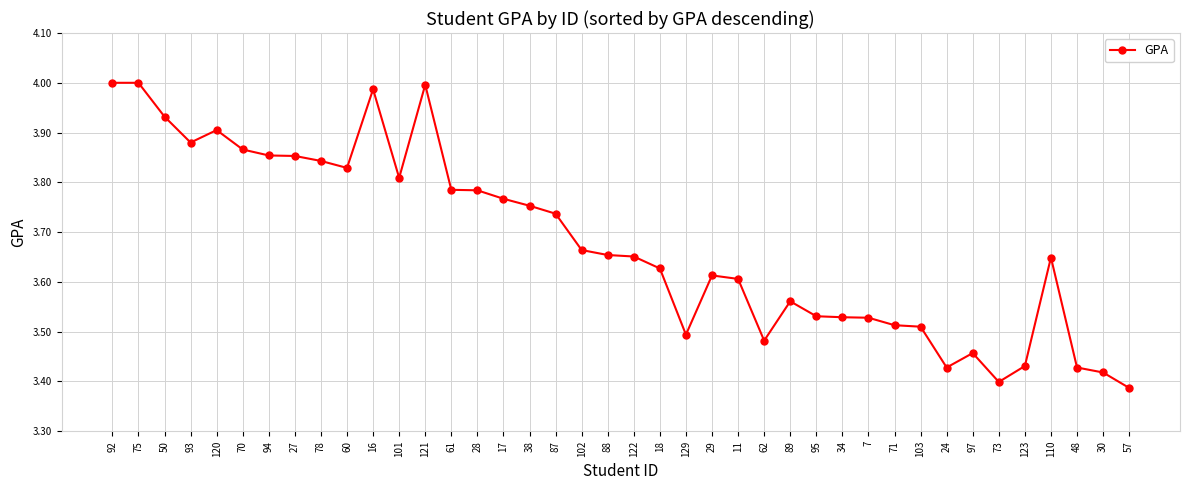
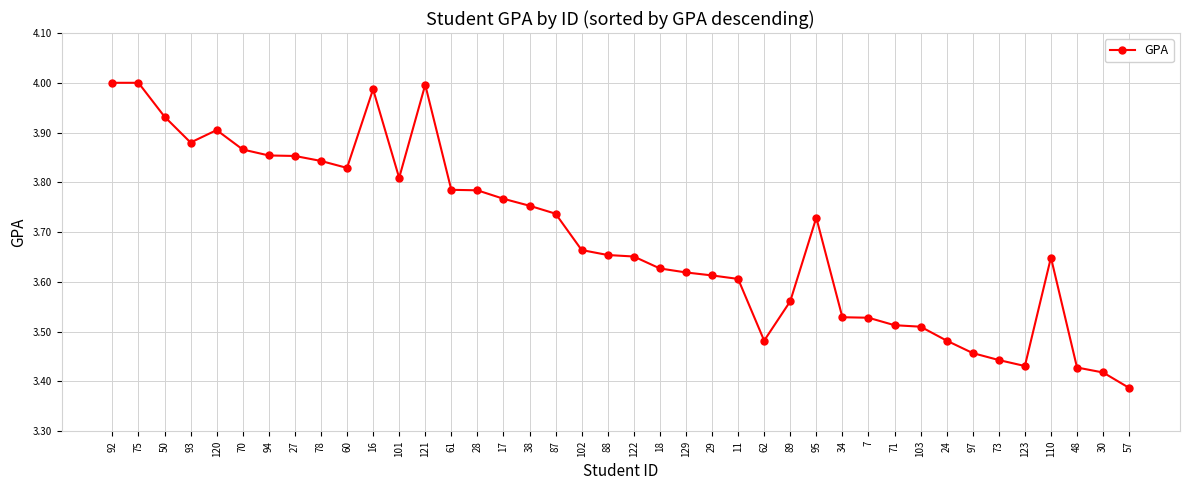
  {
    "92": 4.00,
    "75": 4.00,
    "50": 3.93,
    "93": 3.88,
    "120": 3.91,
    "70": 3.87,
    "94": 3.85,
    "27": 3.85,
    "78": 3.84,
    "60": 3.83,
    "16": 3.99,
    "101": 3.81,
    "121": 4.00,
    "61": 3.79,
    "28": 3.78,
    "17": 3.77,
    "38": 3.75,
    "87": 3.74,
    "102": 3.66,
    "88": 3.65,
    "122": 3.65,
    "18": 3.63,
-   "129": 3.49,
+   "129": 3.62,
    "29": 3.61,
    "11": 3.61,
    "62": 3.48,
    "89": 3.56,
-   "95": 3.53,
+   "95": 3.73,
    "34": 3.53,
    "7": 3.53,
    "71": 3.51,
    "103": 3.51,
-   "24": 3.43,
+   "24": 3.48,
    "97": 3.46,
-   "73": 3.40,
+   "73": 3.44,
    "123": 3.43,
    "110": 3.65,
    "48": 3.43,
    "30": 3.42,
    "57": 3.39
  }
